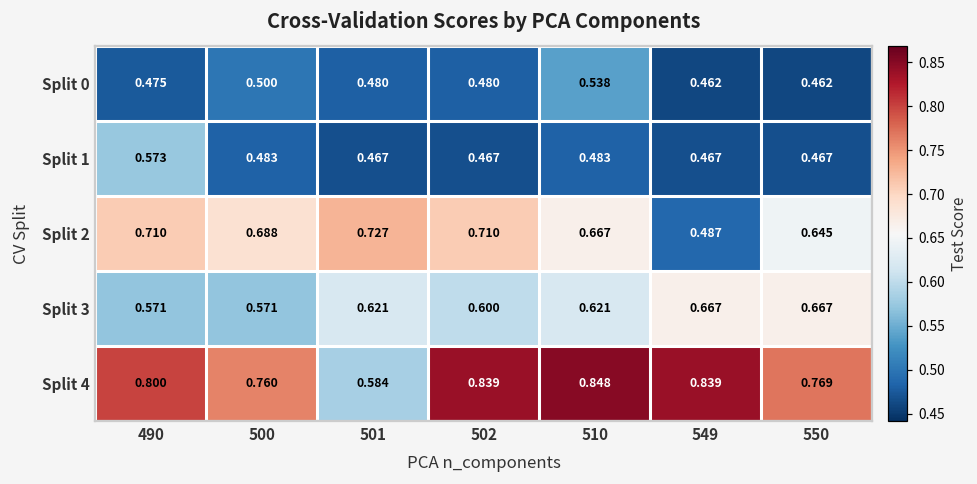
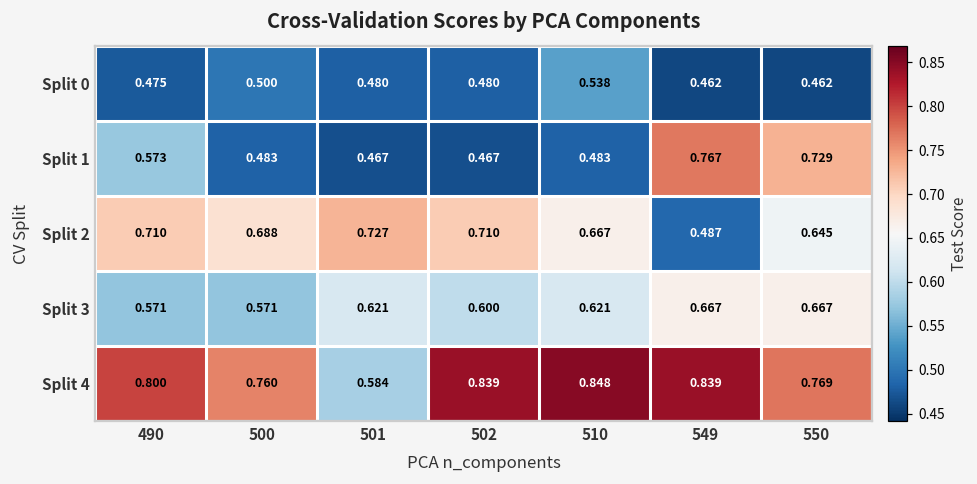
  {
    "Split 0": {
      "490": 0.475,
      "500": 0.500,
      "501": 0.480,
      "502": 0.480,
      "510": 0.538,
      "549": 0.462,
      "550": 0.462
    },
    "Split 1": {
      "490": 0.573,
      "500": 0.483,
      "501": 0.467,
      "502": 0.467,
      "510": 0.483,
-     "549": 0.467,
-     "550": 0.467
+     "549": 0.767,
+     "550": 0.729
    },
    "Split 2": {
      "490": 0.710,
      "500": 0.688,
      "501": 0.727,
      "502": 0.710,
      "510": 0.667,
      "549": 0.487,
      "550": 0.645
    },
    "Split 3": {
      "490": 0.571,
      "500": 0.571,
      "501": 0.621,
      "502": 0.600,
      "510": 0.621,
      "549": 0.667,
      "550": 0.667
    },
    "Split 4": {
      "490": 0.800,
      "500": 0.760,
      "501": 0.584,
      "502": 0.839,
      "510": 0.848,
      "549": 0.839,
      "550": 0.769
    }
  }
